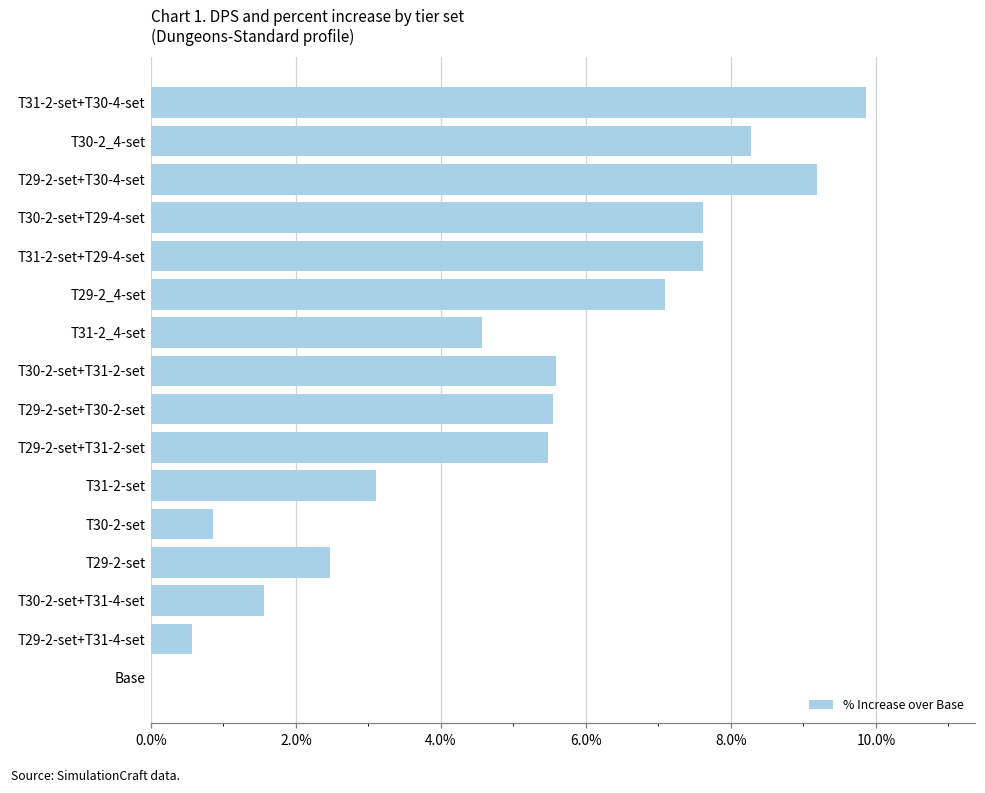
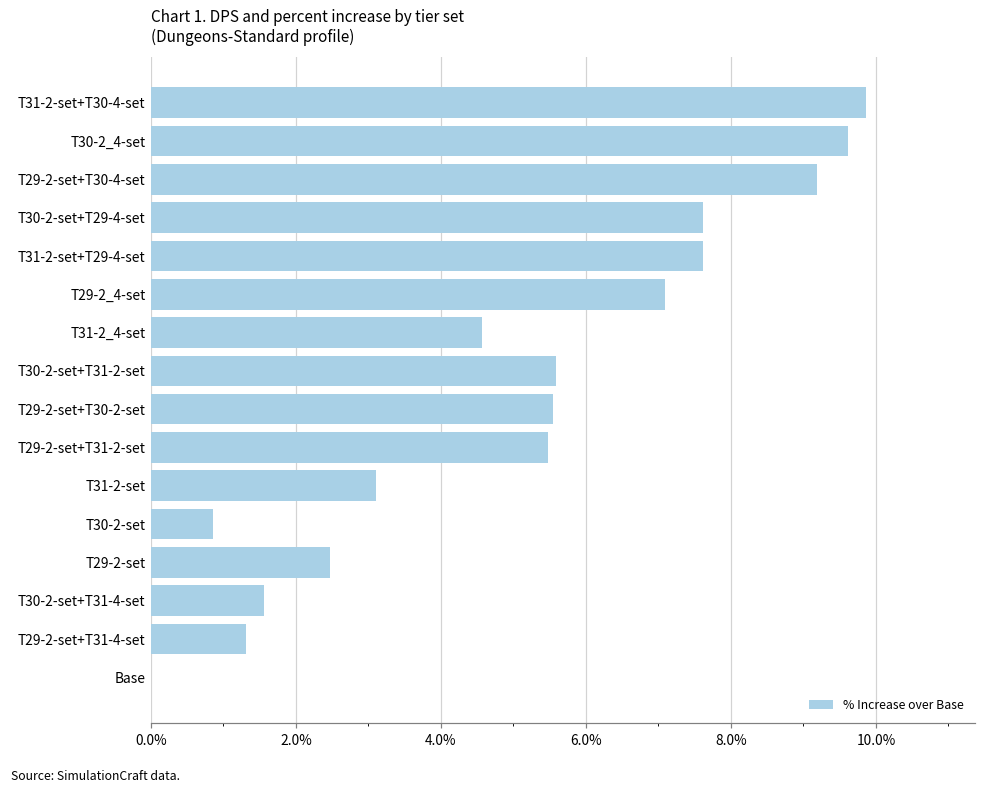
  {
    "T31-2-set+T30-4-set": "9.9%",
-   "T30-2_4-set": "8.3%",
+   "T30-2_4-set": "9.6%",
    "T29-2-set+T30-4-set": "9.2%",
    "T30-2-set+T29-4-set": "7.6%",
    "T31-2-set+T29-4-set": "7.6%",
    "T29-2_4-set": "7.1%",
    "T31-2_4-set": "4.6%",
    "T30-2-set+T31-2-set": "5.6%",
    "T29-2-set+T30-2-set": "5.6%",
    "T29-2-set+T31-2-set": "5.5%",
    "T31-2-set": "3.1%",
    "T30-2-set": "0.9%",
    "T29-2-set": "2.5%",
    "T30-2-set+T31-4-set": "1.6%",
-   "T29-2-set+T31-4-set": "0.6%",
+   "T29-2-set+T31-4-set": "1.3%",
    "Base": "0.0%"
  }
